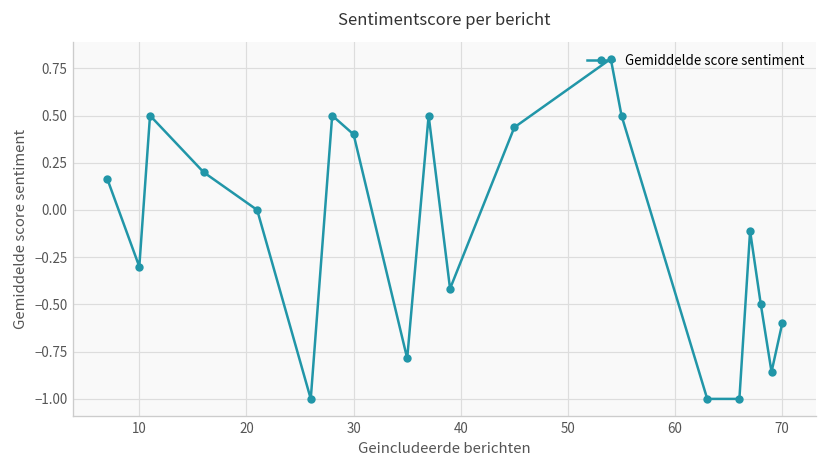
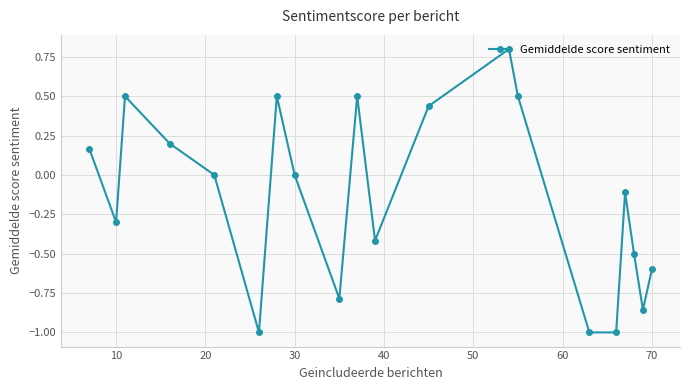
  {
    "10": -0.3,
-   "30": 0.4,
+   "30": 0.0,
    "70": -0.6
  }
